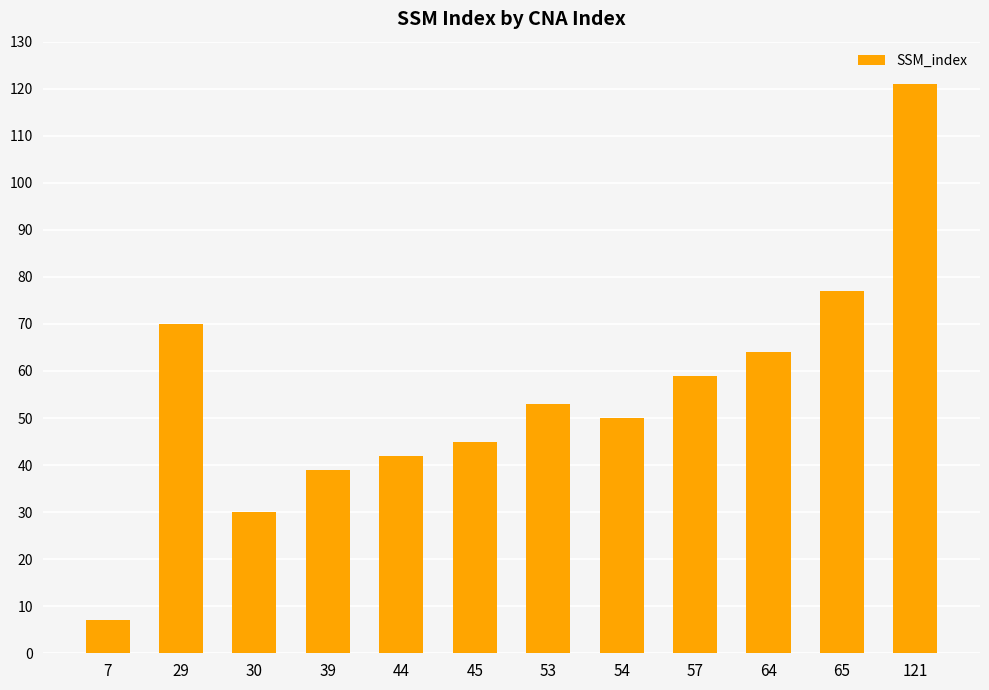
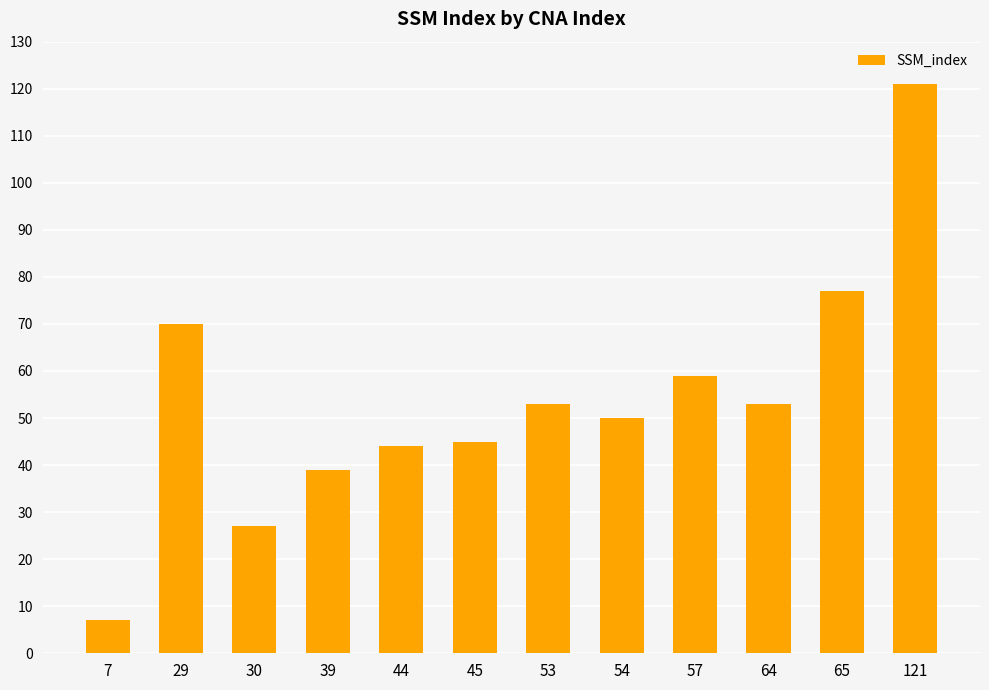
  {
    "7": 7,
    "29": 70,
-   "30": 30,
+   "30": 27,
    "39": 39,
-   "44": 42,
+   "44": 44,
    "45": 45,
    "53": 53,
    "54": 50,
    "57": 59,
-   "64": 64,
+   "64": 53,
    "65": 77,
    "121": 121
  }
